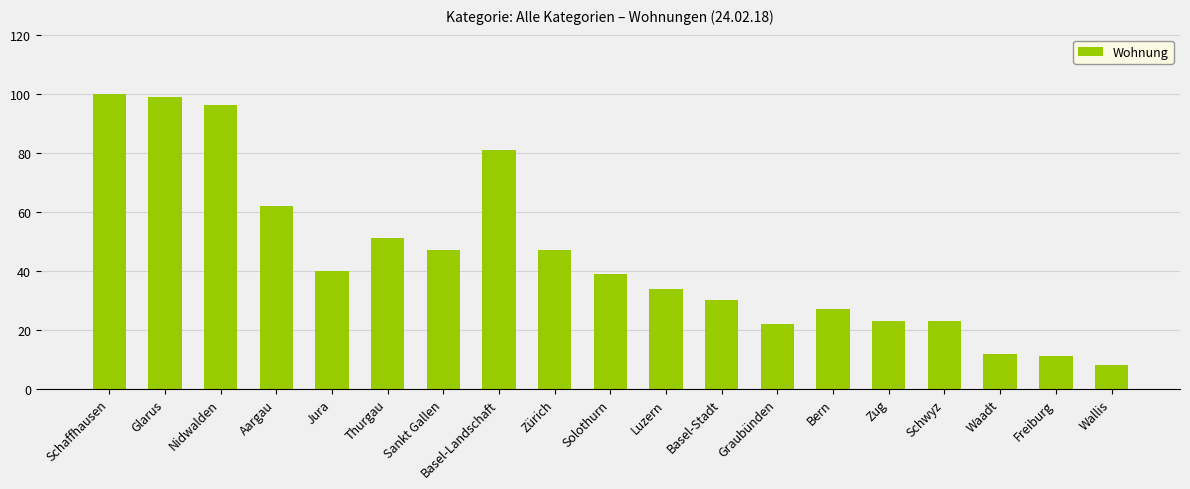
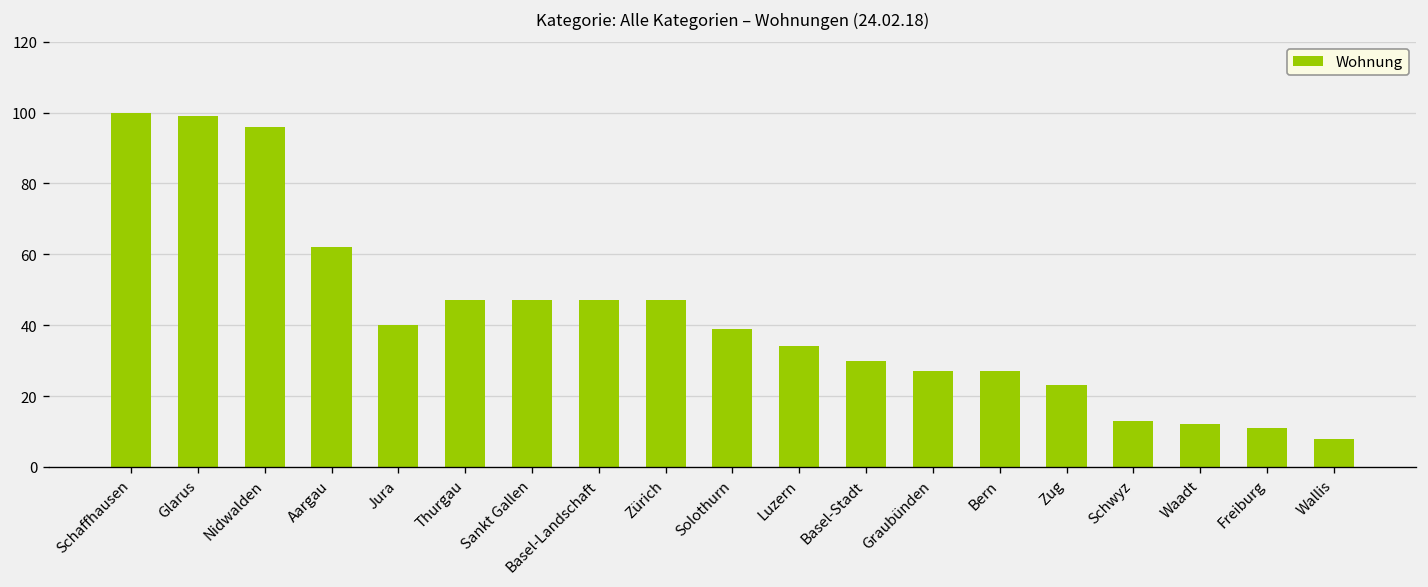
  {
    "Schaffhausen": 100,
    "Glarus": 99,
    "Nidwalden": 96,
    "Aargau": 62,
    "Jura": 40,
-   "Thurgau": 51,
+   "Thurgau": 47,
    "Sankt Gallen": 47,
-   "Basel-Landschaft": 81,
+   "Basel-Landschaft": 47,
    "Zürich": 47,
    "Solothurn": 39,
    "Luzern": 34,
    "Basel-Stadt": 30,
-   "Graubünden": 22,
+   "Graubünden": 27,
    "Bern": 27,
    "Zug": 23,
-   "Schwyz": 23,
+   "Schwyz": 13,
    "Waadt": 12,
    "Freiburg": 11,
    "Wallis": 8
  }
